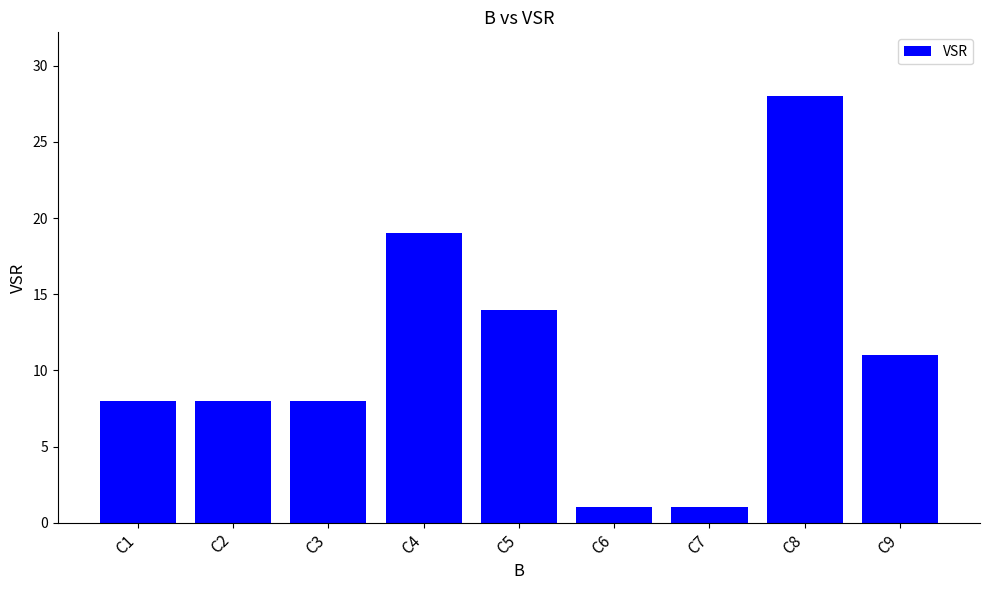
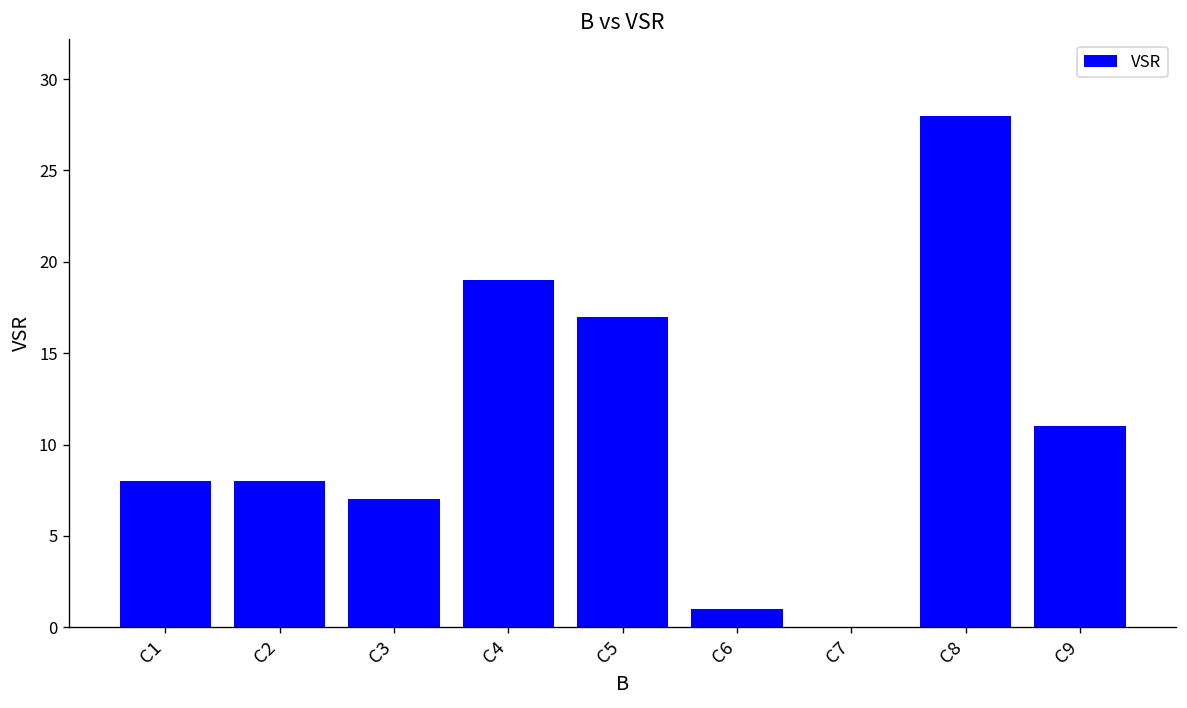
  {
    "C1": 8,
    "C2": 8,
-   "C3": 8,
+   "C3": 7,
    "C4": 19,
-   "C5": 14,
+   "C5": 17,
    "C6": 1,
-   "C7": 1,
+   "C7": 0,
    "C8": 28,
    "C9": 11
  }
